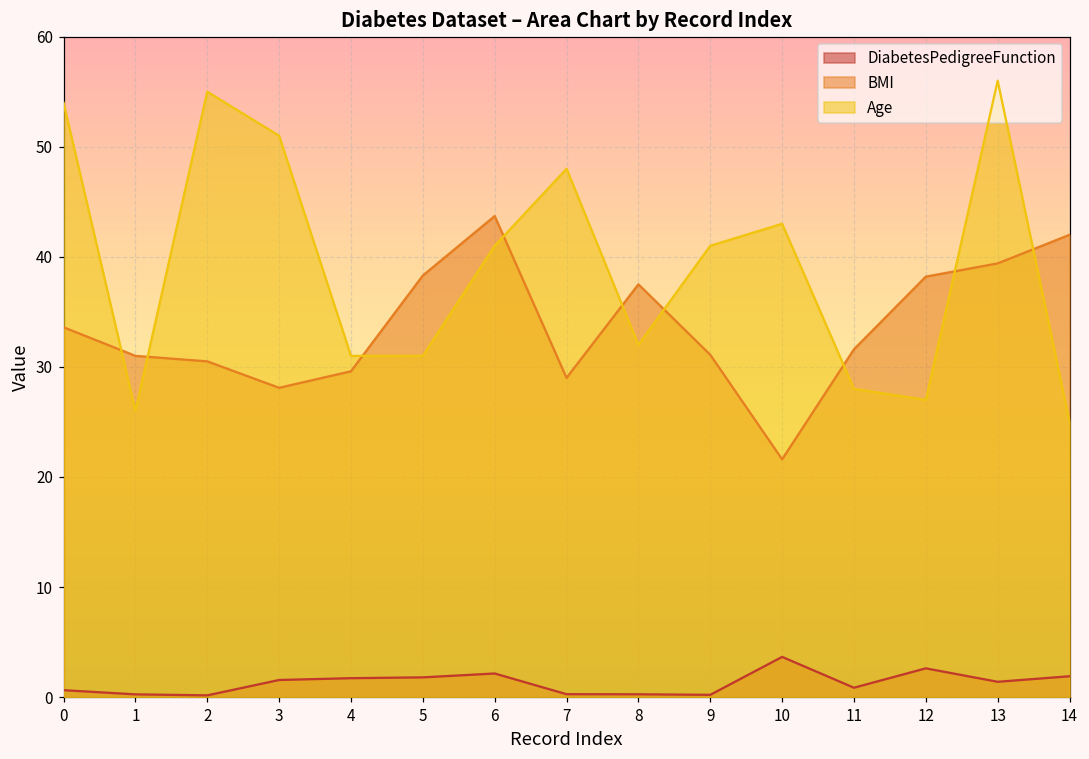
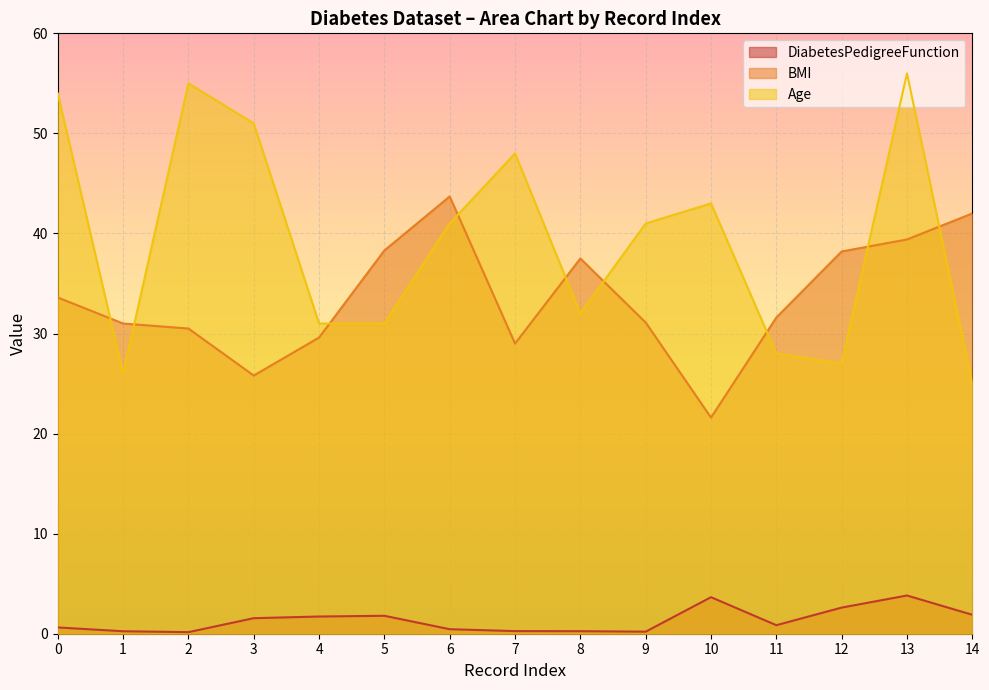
  {
    "DiabetesPedigreeFunction": {
      "0": 0.6,
      "1": 0.2,
      "2": 0.2,
      "3": 1.6,
      "4": 1.7,
      "5": 1.8,
-     "6": 2.1,
+     "6": 0.5,
      "7": 0.3,
      "8": 0.3,
      "9": 0.2,
      "10": 3.7,
      "11": 0.9,
      "12": 2.6,
-     "13": 1.4,
+     "13": 3.8,
      "14": 1.9
    },
    "BMI": {
      "0": 33.6,
      "1": 31.0,
      "2": 30.5,
-     "3": 28.1,
+     "3": 25.8,
      "4": 29.6,
      "5": 38.3,
      "6": 43.7,
      "7": 29.0,
      "8": 37.5,
      "9": 31.1,
      "10": 21.6,
      "11": 31.6,
      "12": 38.2,
      "13": 39.4,
      "14": 42.0
    },
    "Age": {
      "0": 54.0,
      "1": 26.0,
      "2": 55.0,
      "3": 51.0,
      "4": 31.0,
      "5": 31.0,
      "6": 41.0,
      "7": 48.0,
      "8": 32.0,
      "9": 41.0,
      "10": 43.0,
      "11": 28.0,
      "12": 27.0,
      "14": 25.0
    }
  }
